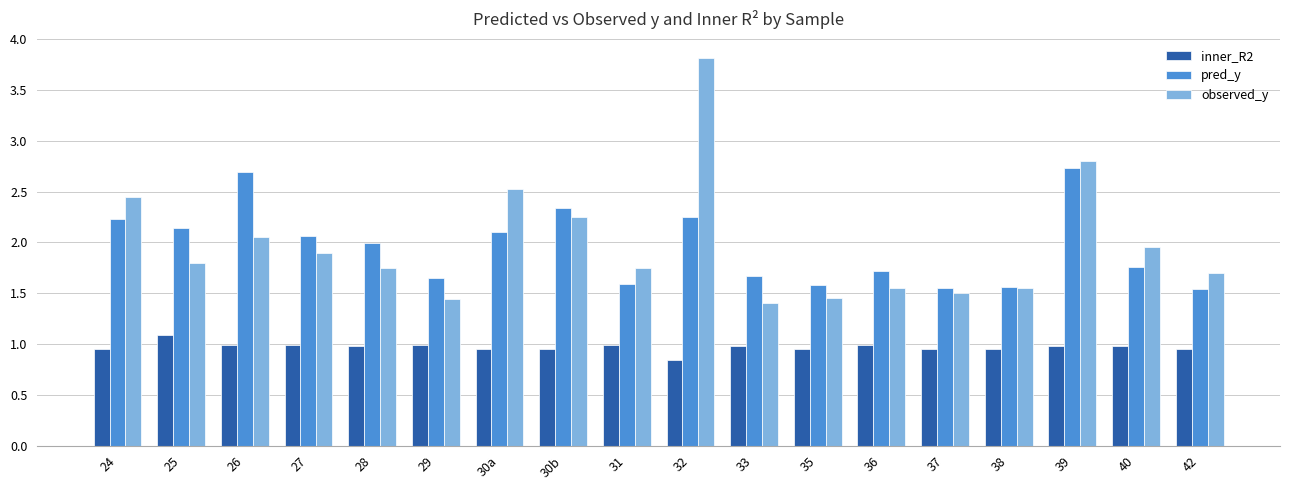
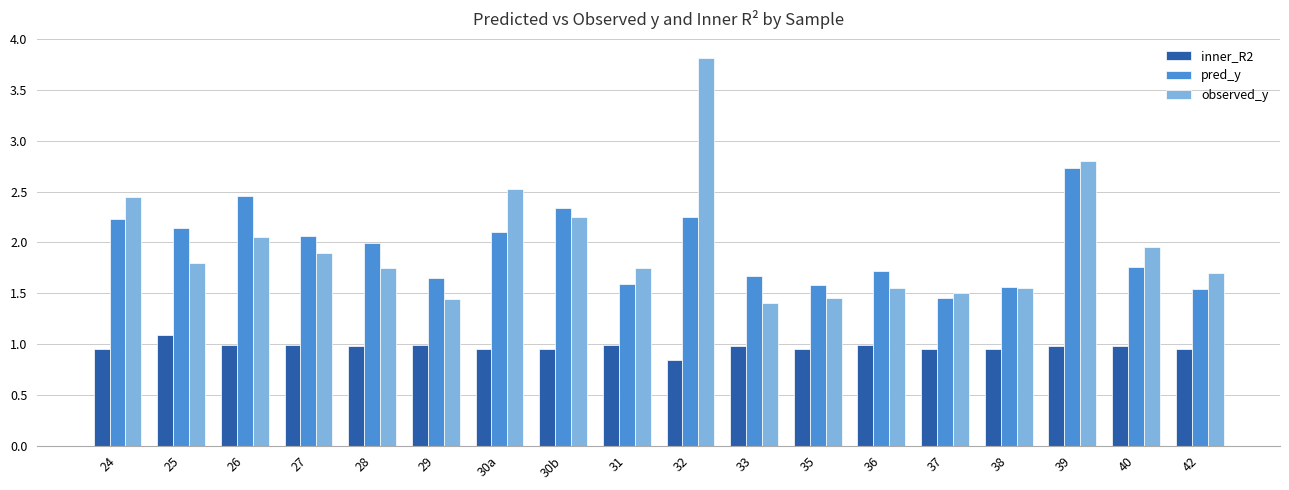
  {
    "inner_R2": {
      "24": 0.95,
      "25": 1.09,
      "26": 0.99,
      "27": 0.99,
      "28": 0.98,
      "29": 0.99,
      "30a": 0.95,
      "30b": 0.95,
      "31": 0.99,
      "32": 0.84,
      "33": 0.98,
      "35": 0.95,
      "36": 0.99,
      "37": 0.95,
      "38": 0.95,
      "39": 0.98,
      "40": 0.98,
      "42": 0.95
    },
    "pred_y": {
      "24": 2.23,
      "25": 2.14,
-     "26": 2.70,
+     "26": 2.46,
      "27": 2.07,
      "28": 2.00,
      "29": 1.65,
      "30a": 2.10,
      "30b": 2.34,
      "31": 1.59,
      "32": 2.25,
      "33": 1.67,
      "35": 1.58,
      "36": 1.71,
-     "37": 1.55,
+     "37": 1.45,
      "38": 1.56,
      "39": 2.73,
      "40": 1.76,
      "42": 1.54
    },
    "observed_y": {
      "24": 2.45,
      "25": 1.80,
      "26": 2.05,
      "27": 1.90,
      "28": 1.75,
      "29": 1.44,
      "30a": 2.52,
      "30b": 2.25,
      "31": 1.75,
      "32": 3.81,
      "33": 1.40,
      "35": 1.45,
      "36": 1.55,
      "37": 1.50,
      "38": 1.55,
      "39": 2.80,
      "40": 1.95,
      "42": 1.70
    }
  }
